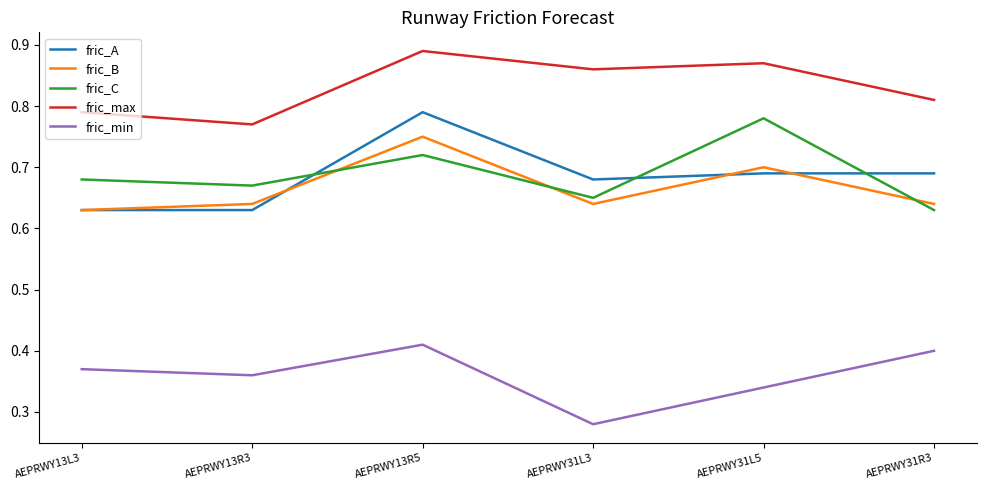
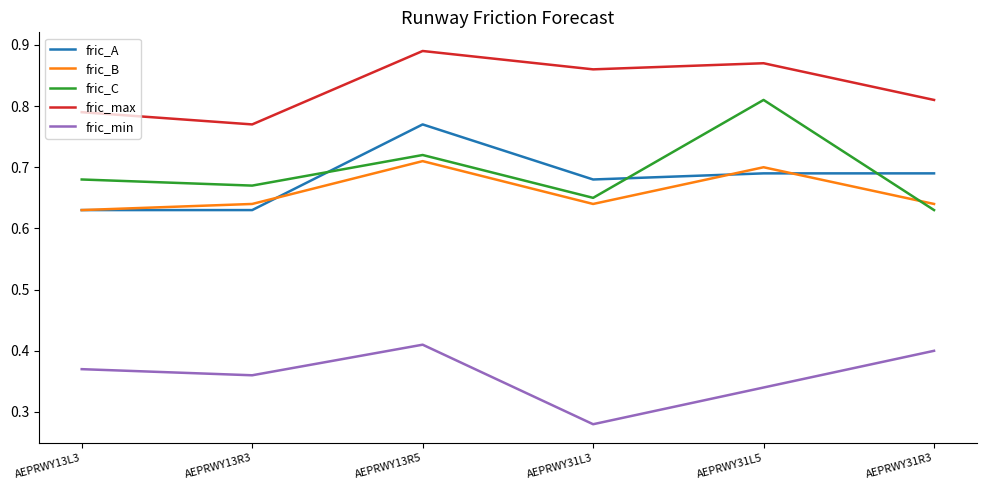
  {
    "fric_A": {
      "AEPRWY13R3": 0.63,
-     "AEPRWY13R5": 0.79,
+     "AEPRWY13R5": 0.77,
      "AEPRWY31L3": 0.68,
      "AEPRWY31L5": 0.69,
      "AEPRWY31R3": 0.69
    },
    "fric_B": {
      "AEPRWY13R3": 0.64,
-     "AEPRWY13R5": 0.75,
+     "AEPRWY13R5": 0.71,
      "AEPRWY31L3": 0.64,
      "AEPRWY31L5": 0.70,
      "AEPRWY31R3": 0.64
    },
    "fric_C": {
      "AEPRWY13L3": 0.68,
      "AEPRWY13R3": 0.67,
      "AEPRWY13R5": 0.72,
      "AEPRWY31L3": 0.65,
-     "AEPRWY31L5": 0.78,
+     "AEPRWY31L5": 0.81,
      "AEPRWY31R3": 0.63
    },
    "fric_max": {
      "AEPRWY13R3": 0.77,
      "AEPRWY13R5": 0.89,
      "AEPRWY31L3": 0.86,
      "AEPRWY31L5": 0.87,
      "AEPRWY31R3": 0.81
    },
    "fric_min": {
      "AEPRWY13L3": 0.37,
      "AEPRWY13R3": 0.36,
      "AEPRWY13R5": 0.41,
      "AEPRWY31L3": 0.28,
      "AEPRWY31L5": 0.34,
      "AEPRWY31R3": 0.40
    }
  }
